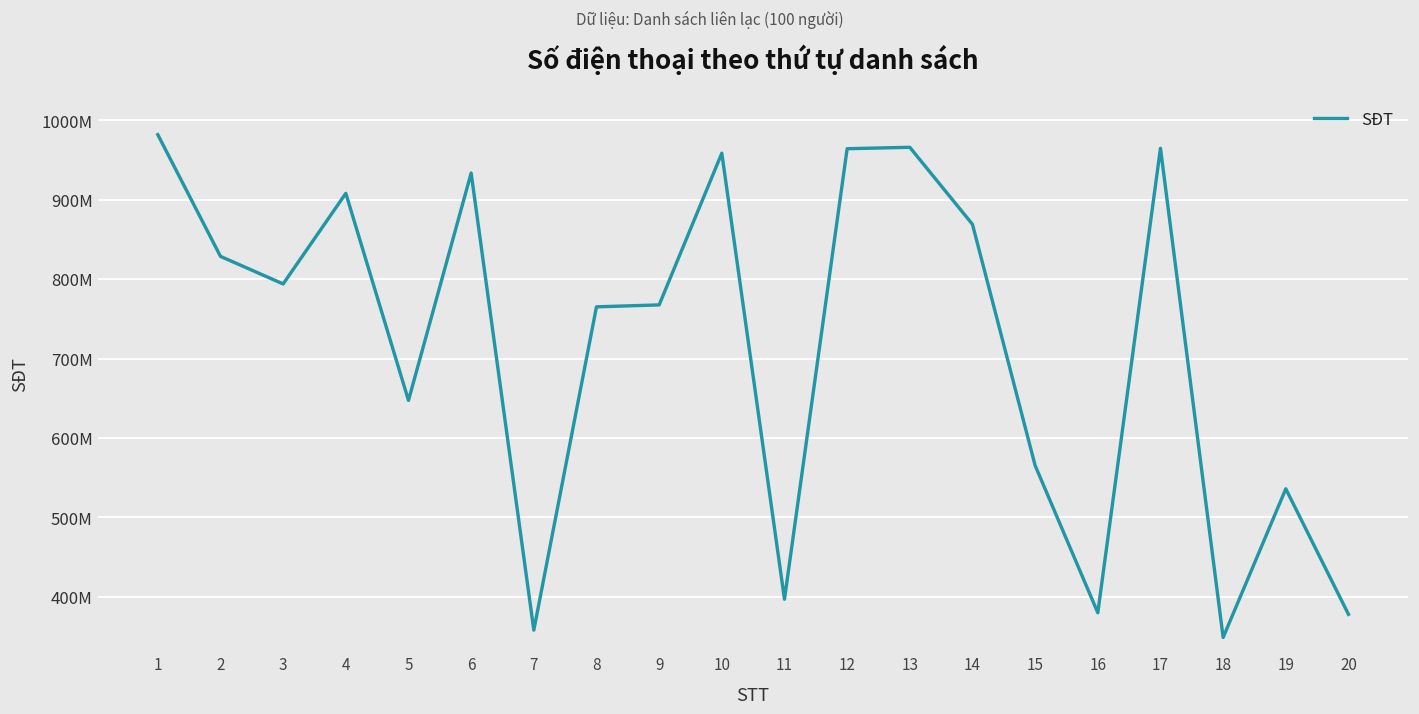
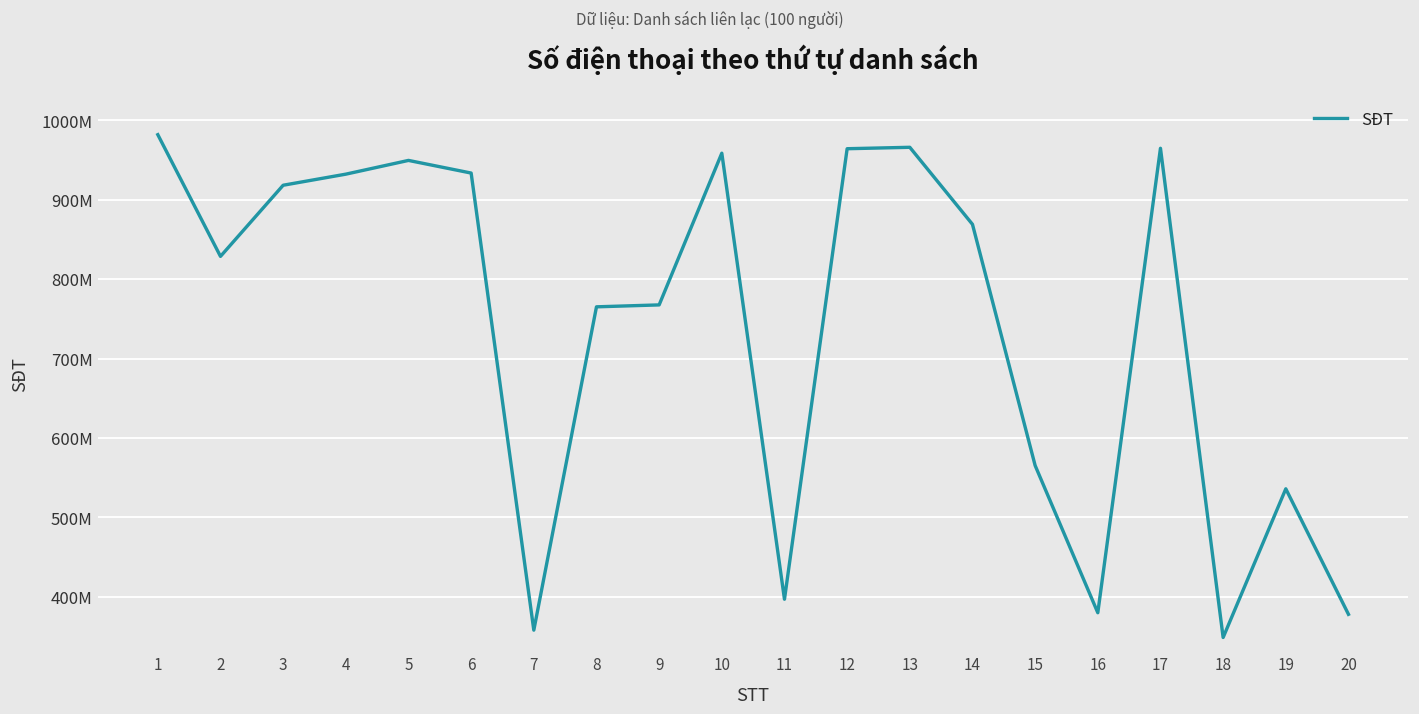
  {
    "1": 980000000,
    "2": 830000000,
-   "3": 790000000,
-   "4": 910000000,
-   "5": 650000000,
+   "3": 920000000,
+   "4": 930000000,
+   "5": 950000000,
    "6": 930000000,
    "7": 360000000,
    "8": 770000000,
    "9": 770000000,
    "10": 960000000,
    "11": 400000000,
    "12": 960000000,
    "13": 970000000,
    "14": 870000000,
    "15": 570000000,
    "16": 380000000,
    "17": 960000000,
    "18": 350000000,
    "19": 540000000,
    "20": 380000000
  }
